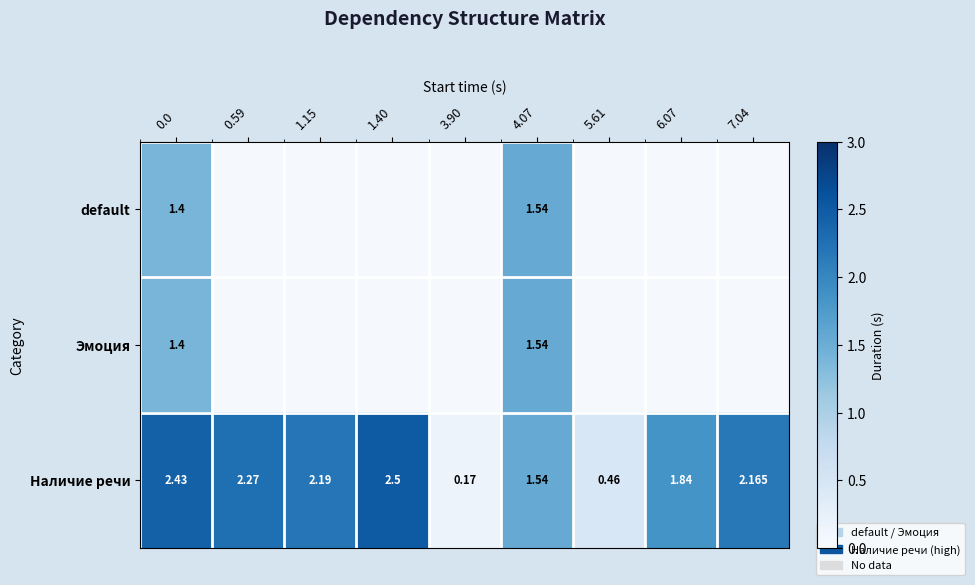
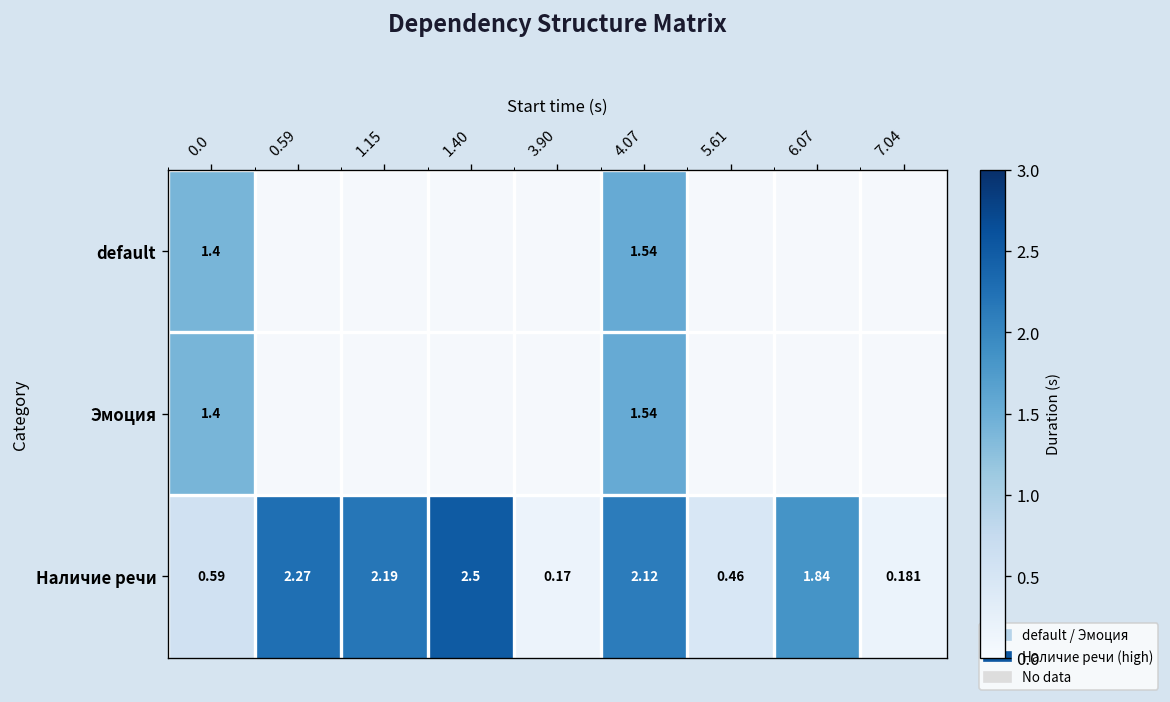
  {
    "default": {
      "0.0": 1.4,
      "4.07": 1.54
    },
    "Эмоция": {
      "0.0": 1.4,
      "4.07": 1.54
    },
    "Наличие речи": {
-     "0.0": 2.43,
+     "0.0": 0.59,
      "0.59": 2.27,
      "1.15": 2.19,
      "1.40": 2.5,
      "3.90": 0.17,
-     "4.07": 1.54,
+     "4.07": 2.12,
      "5.61": 0.46,
      "6.07": 1.84,
-     "7.04": 2.165
+     "7.04": 0.181
    }
  }
